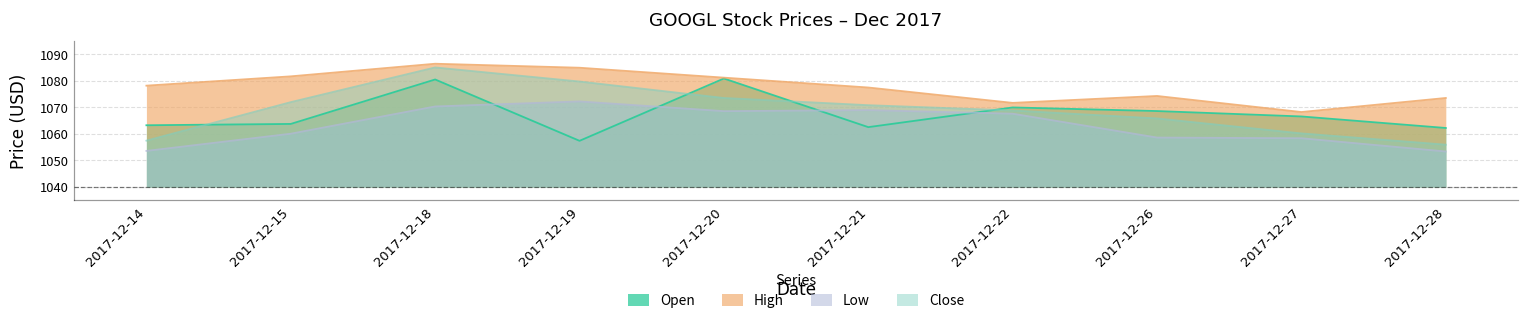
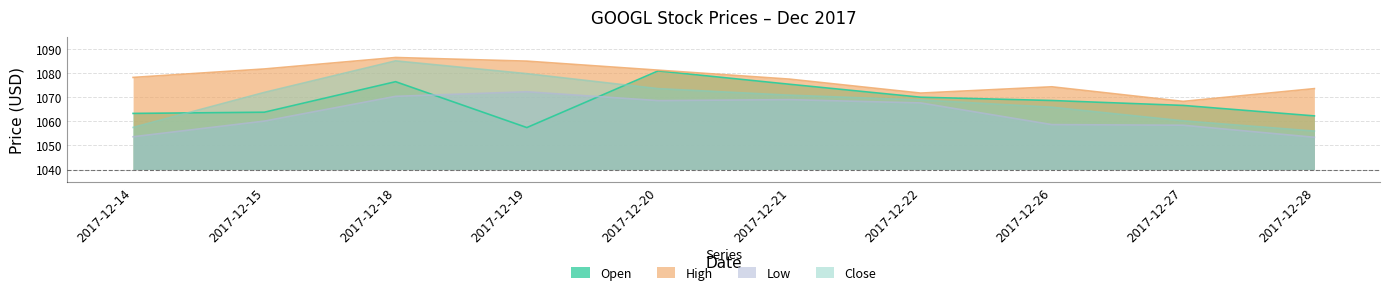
  {
    "Open": {
      "2017-12-14": 1063,
      "2017-12-15": 1064,
-     "2017-12-18": 1081,
+     "2017-12-18": 1076,
      "2017-12-19": 1057,
-     "2017-12-21": 1063,
+     "2017-12-21": 1075,
      "2017-12-22": 1070,
      "2017-12-26": 1069,
      "2017-12-27": 1067,
      "2017-12-28": 1062
    },
    "High": {
      "2017-12-14": 1078,
      "2017-12-15": 1082,
      "2017-12-18": 1086,
      "2017-12-19": 1085,
      "2017-12-21": 1078,
      "2017-12-22": 1072,
      "2017-12-26": 1074,
      "2017-12-27": 1068,
      "2017-12-28": 1074
    }
  }
